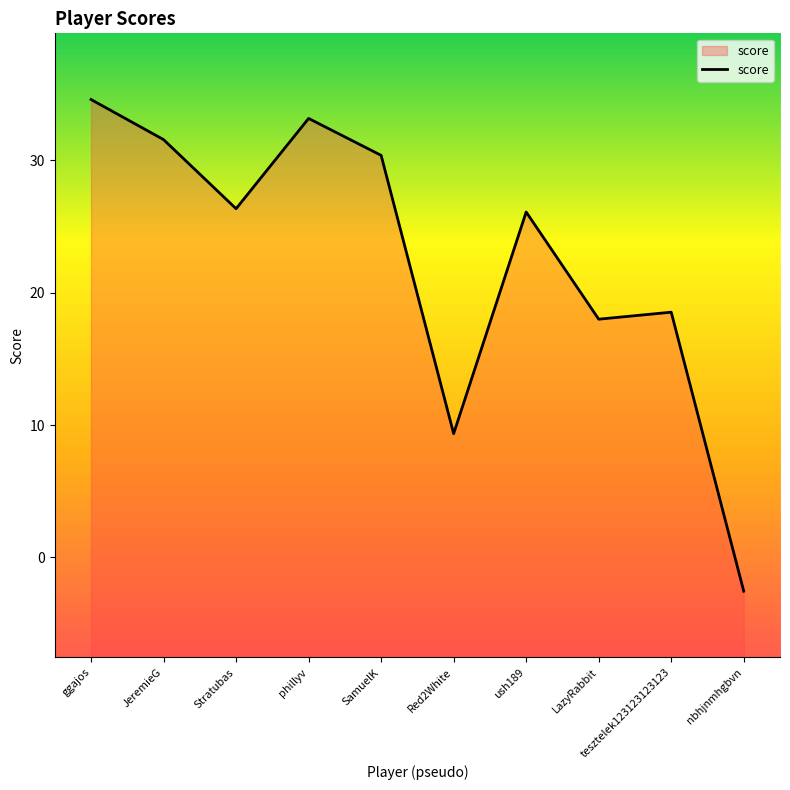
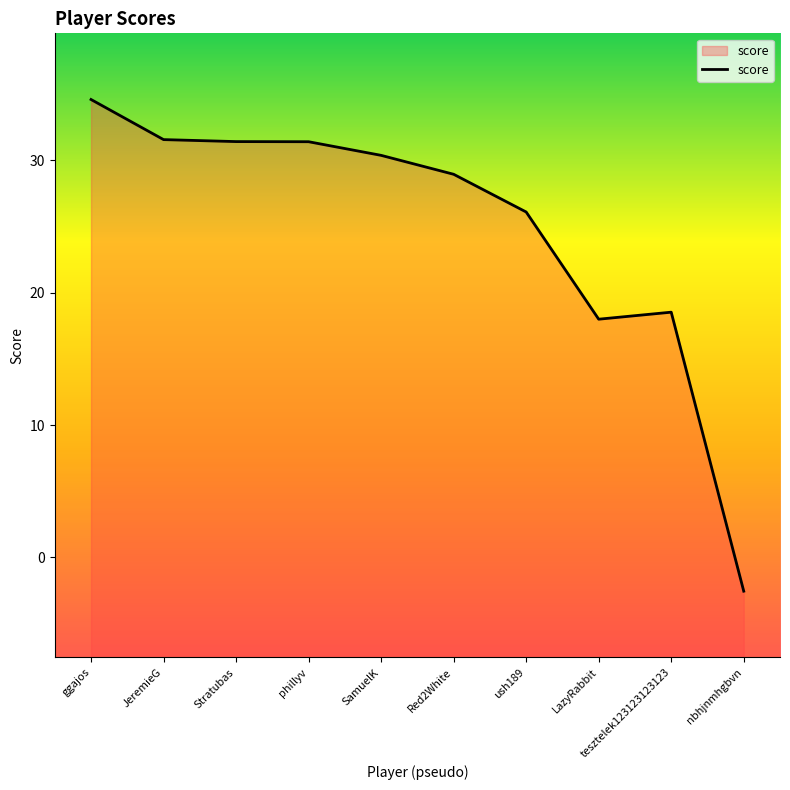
  {
    "ggajos": 34.6,
    "JeremieG": 31.6,
-   "Stratubas": 26.4,
-   "phillyv": 33.2,
+   "Stratubas": 31.4,
+   "phillyv": 31.4,
    "SamuelK": 30.4,
-   "Red2White": 9.4,
+   "Red2White": 29.0,
    "ush189": 26.1,
    "LazyRabbit": 18.0,
    "tesztelek123123123123": 18.5,
    "nbhjnmhgbvn": -2.6
  }
